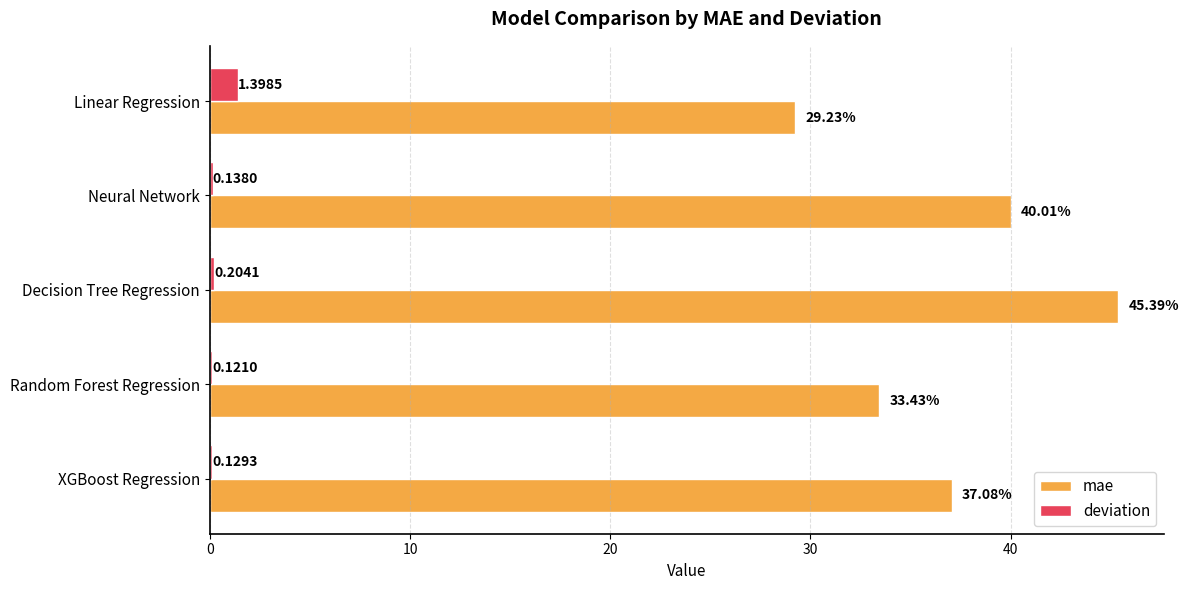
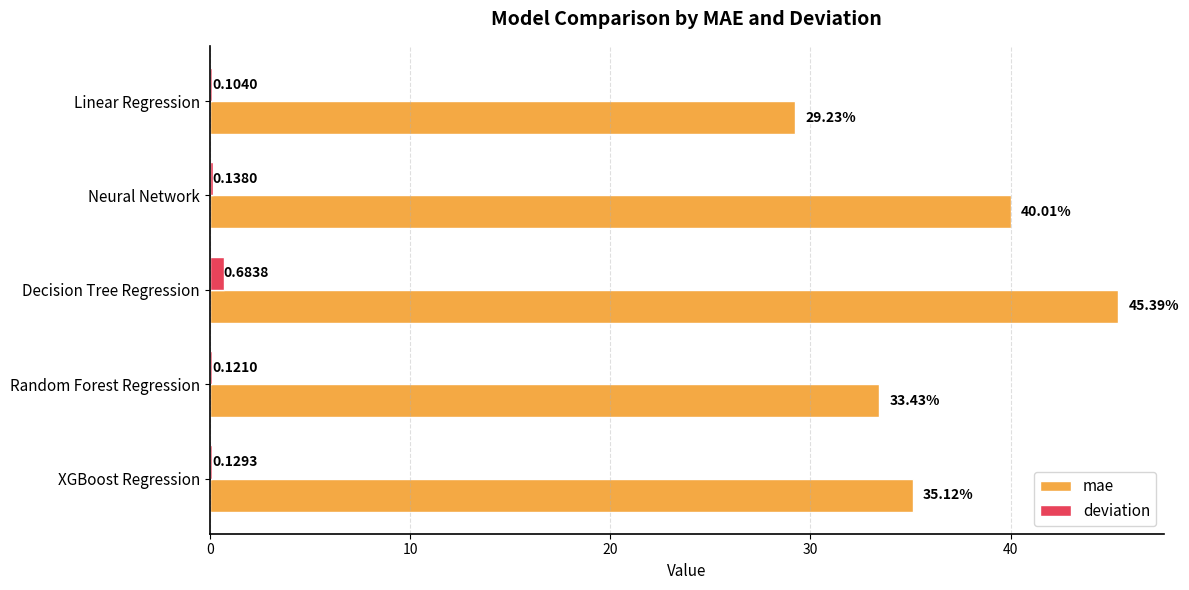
  {
    "mae": {
      "Linear Regression": "29.23%",
      "Neural Network": "40.01%",
      "Decision Tree Regression": "45.39%",
      "Random Forest Regression": "33.43%",
-     "XGBoost Regression": "37.08%"
+     "XGBoost Regression": "35.12%"
    },
    "deviation": {
-     "Linear Regression": "1.3985",
+     "Linear Regression": "0.1040",
      "Neural Network": "0.1380",
-     "Decision Tree Regression": "0.2041",
+     "Decision Tree Regression": "0.6838",
      "Random Forest Regression": "0.1210",
      "XGBoost Regression": "0.1293"
    }
  }
